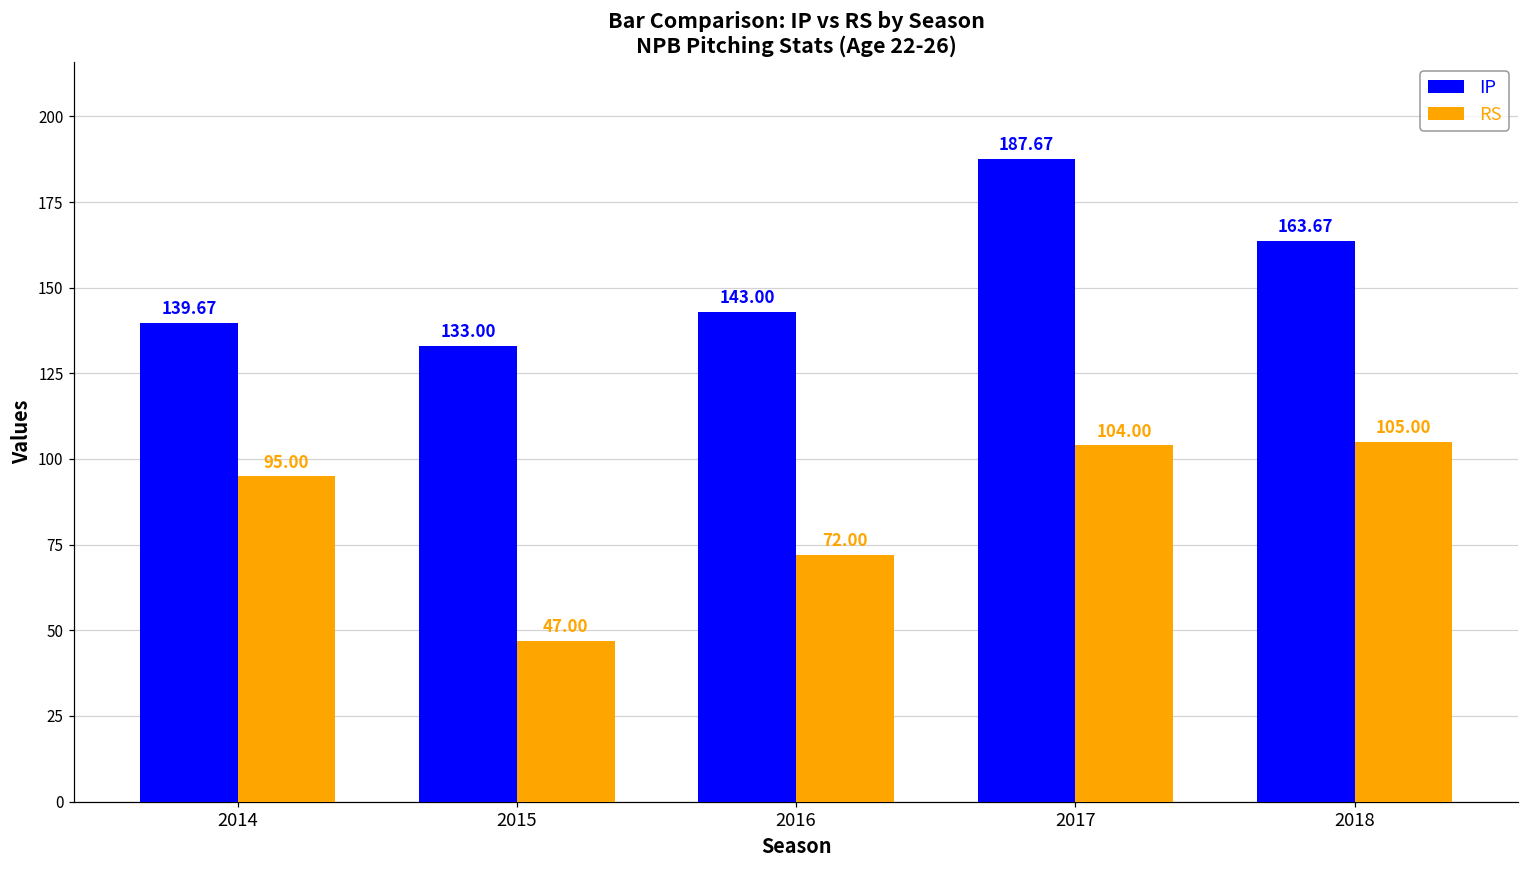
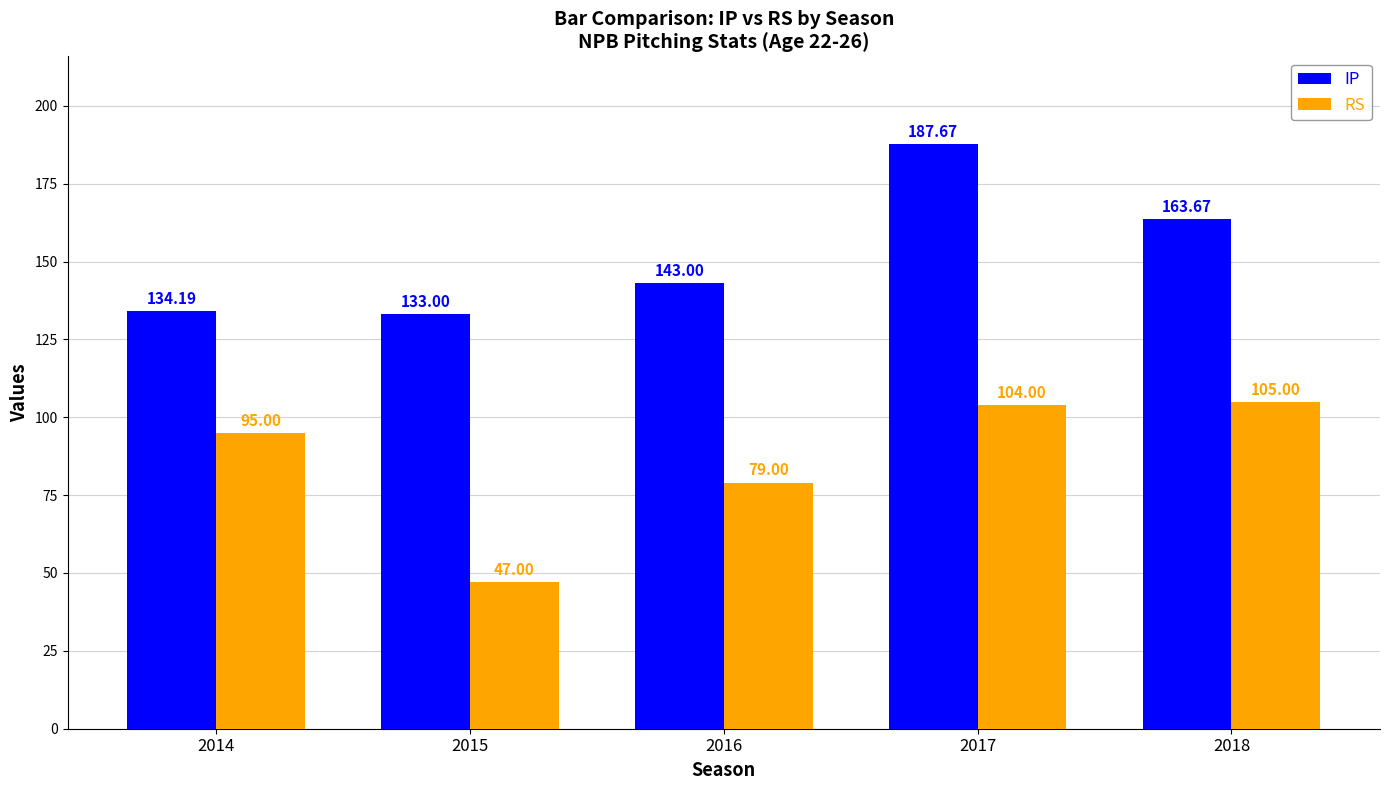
  {
    "IP": {
-     "2014": 139.67,
+     "2014": 134.19,
      "2015": 133.00,
      "2016": 143.00,
      "2017": 187.67,
      "2018": 163.67
    },
    "RS": {
      "2014": 95.00,
      "2015": 47.00,
-     "2016": 72.00,
+     "2016": 79.00,
      "2017": 104.00,
      "2018": 105.00
    }
  }
